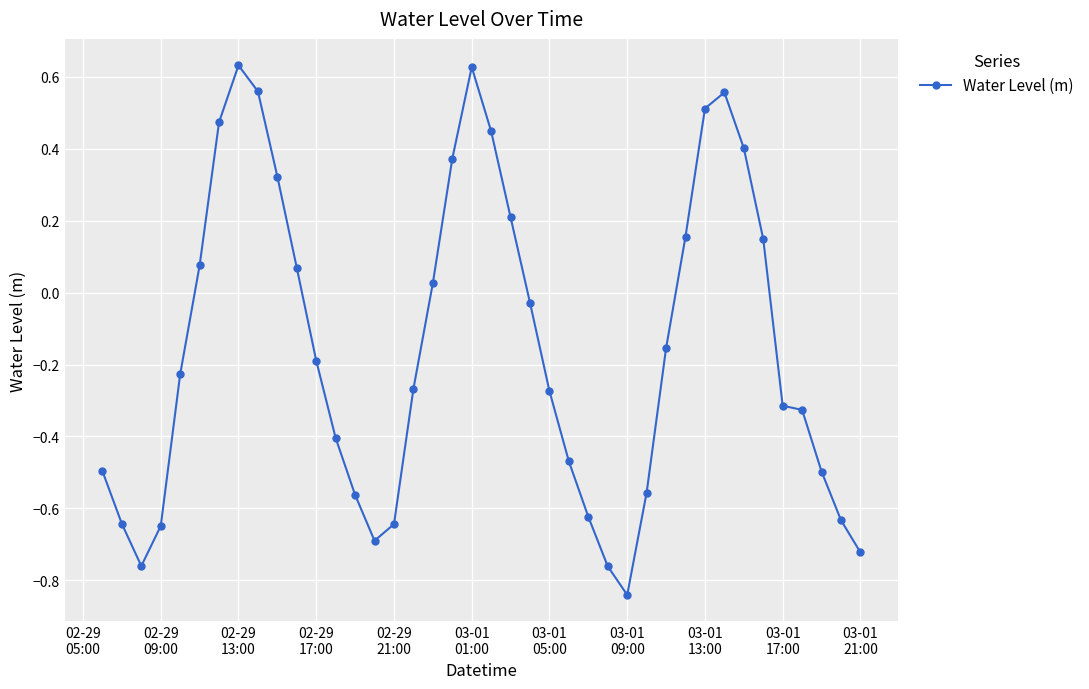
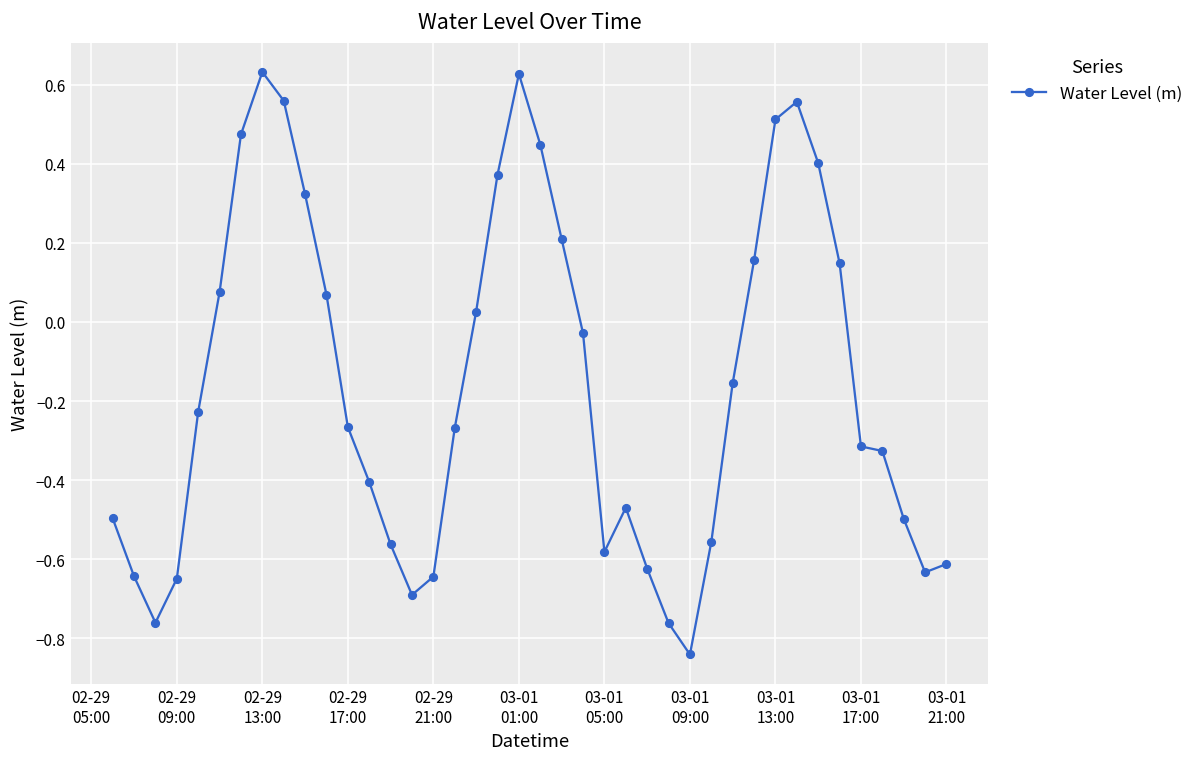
  {
    "02-29 09:00": -0.65,
    "02-29 13:00": 0.63,
-   "02-29 17:00": -0.19,
+   "02-29 17:00": -0.27,
    "02-29 21:00": -0.64,
    "03-01 01:00": 0.63,
-   "03-01 05:00": -0.27,
+   "03-01 05:00": -0.58,
    "03-01 09:00": -0.84,
    "03-01 13:00": 0.51,
    "03-01 17:00": -0.31,
-   "03-01 21:00": -0.72
+   "03-01 21:00": -0.61
  }
